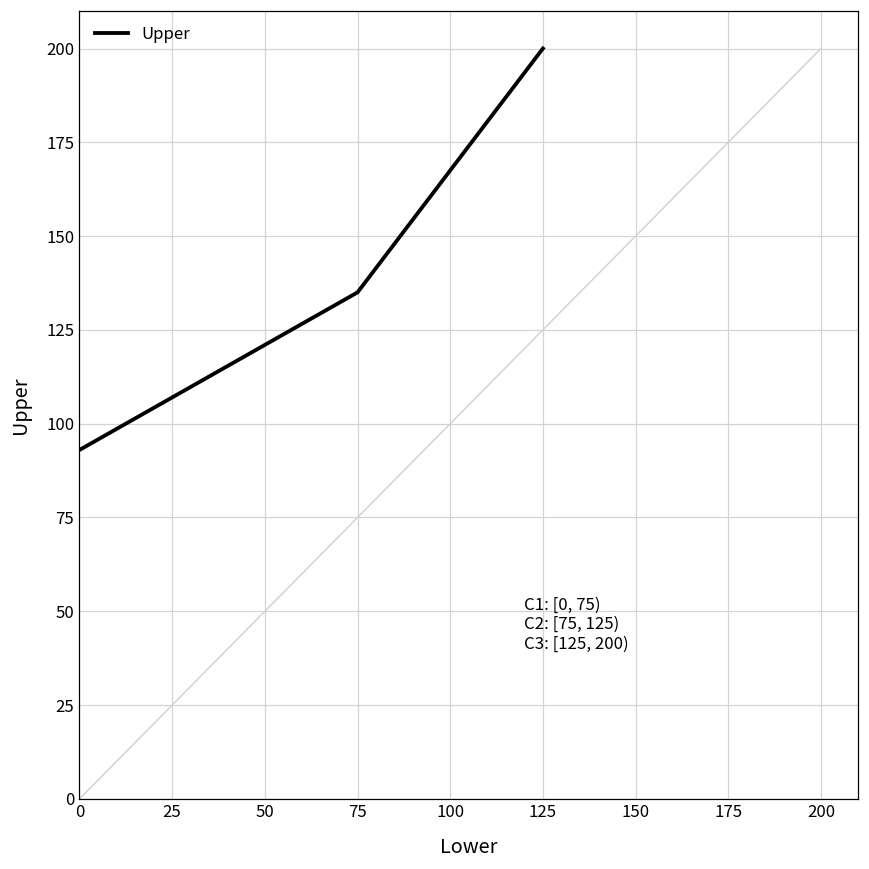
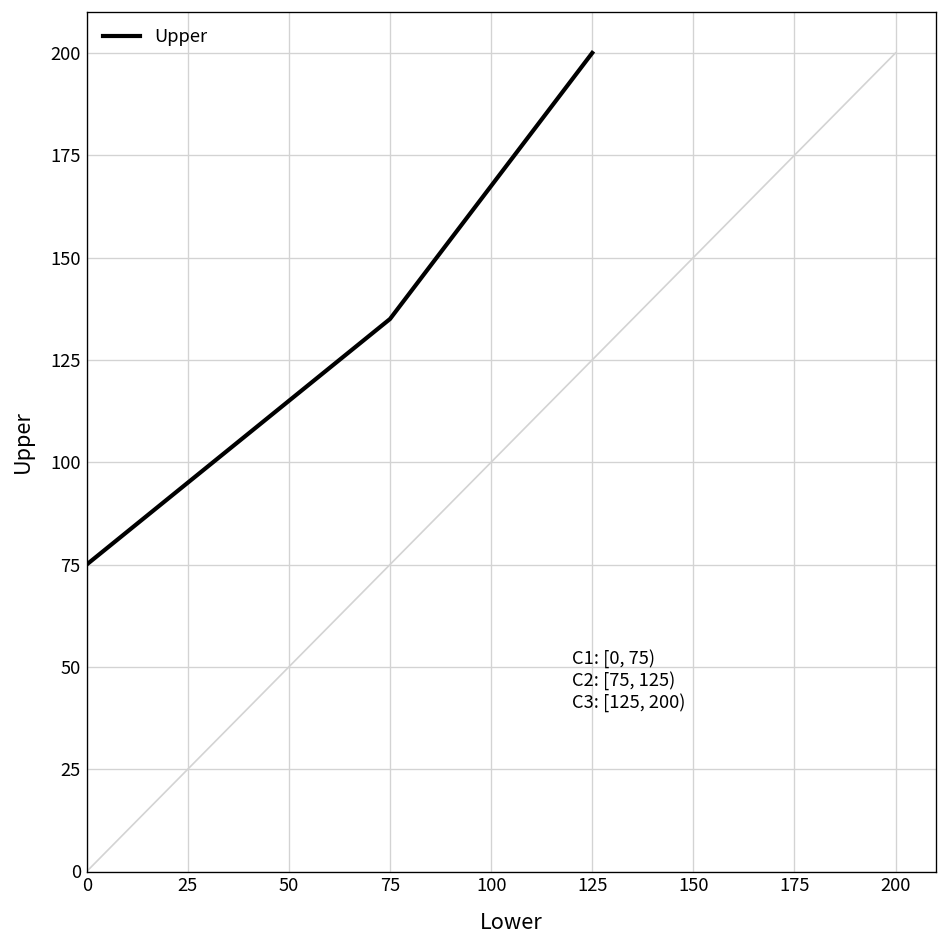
  {
    "Upper": {
-     "0": 93,
+     "0": 75,
      "75": 135,
      "125": 200
    }
  }
